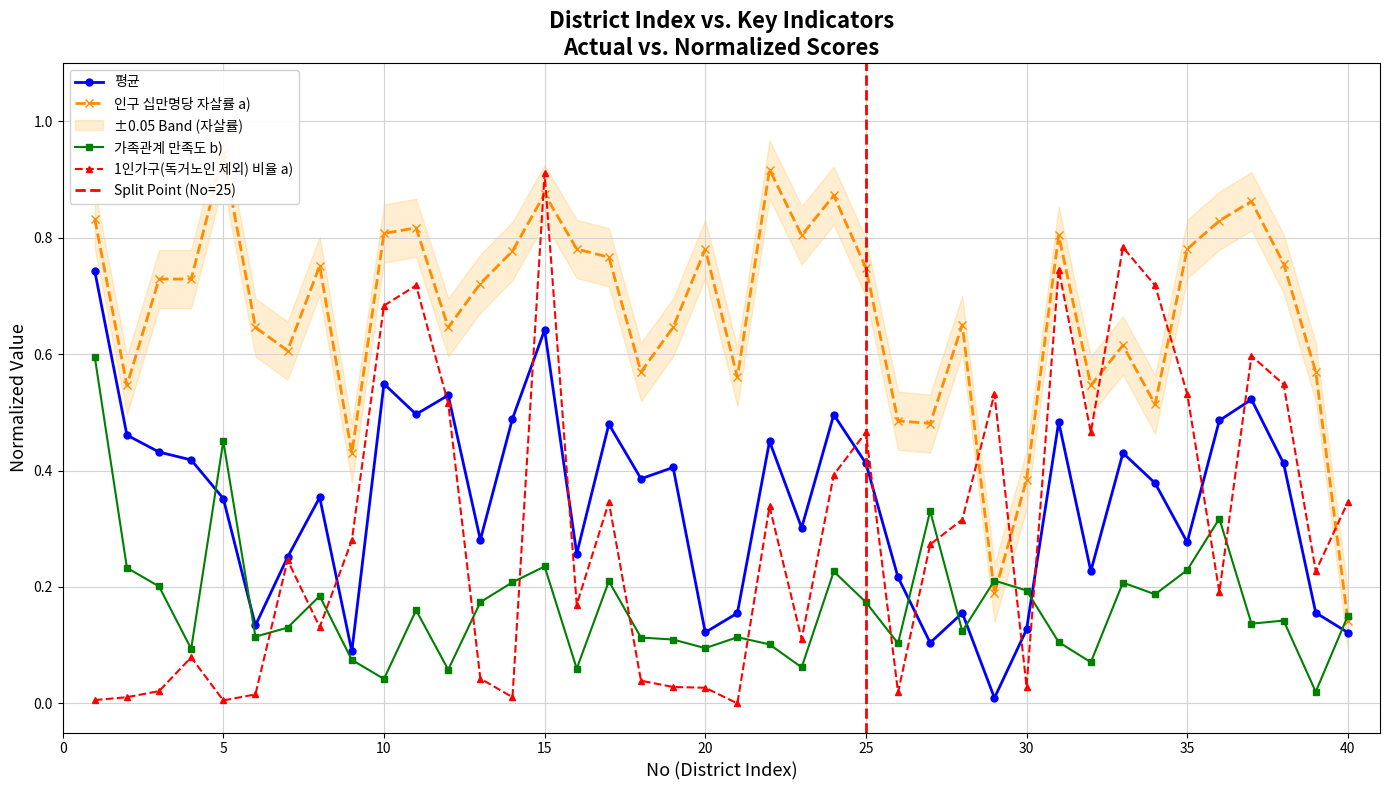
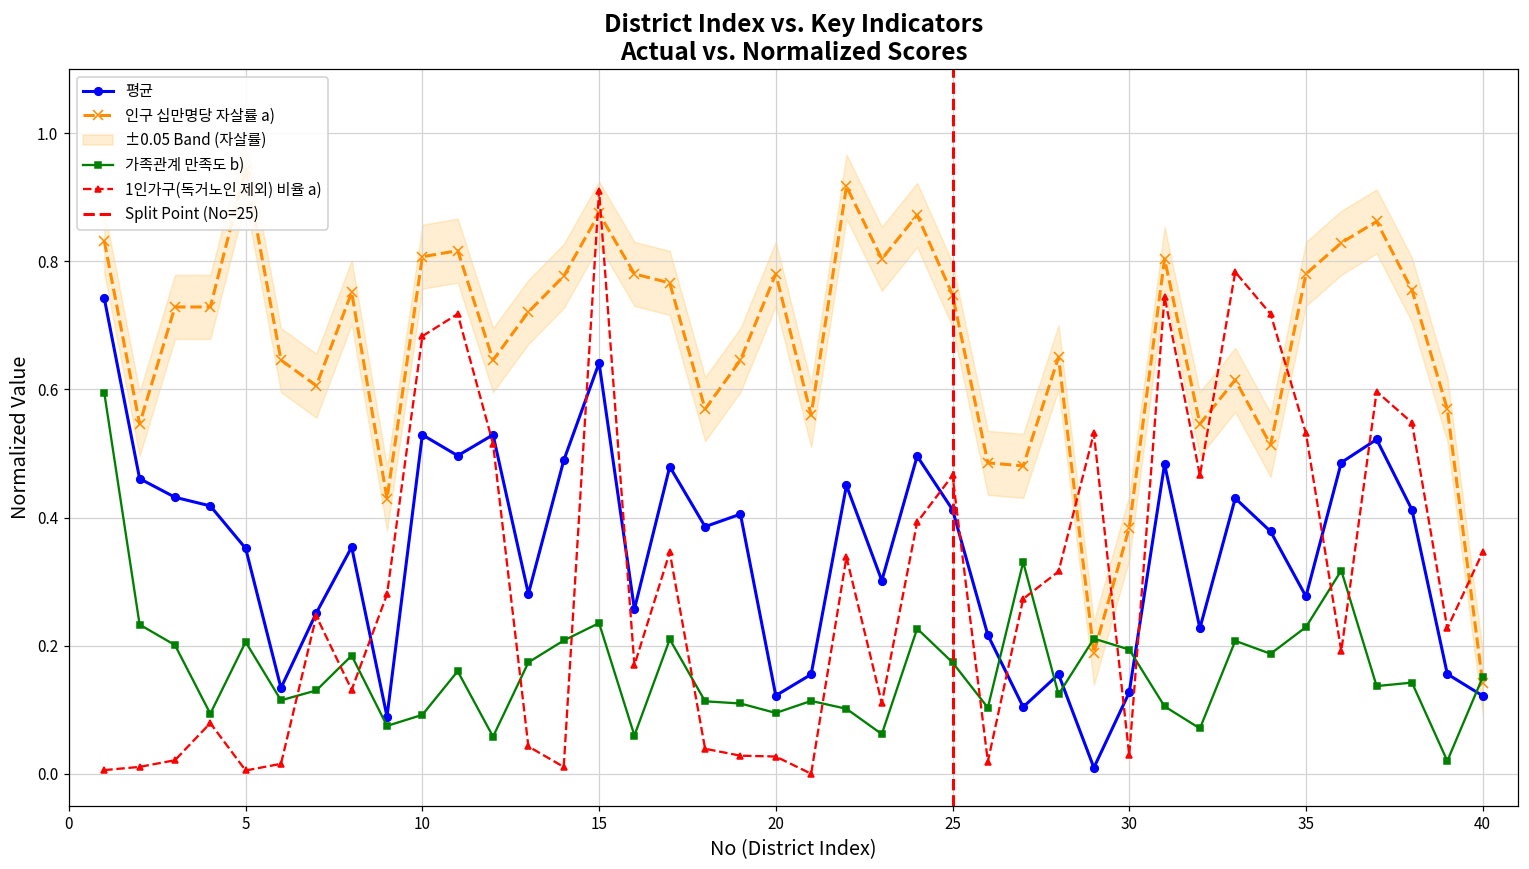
  {
    "평균": {
      "5": 0.35,
-     "10": 0.55,
+     "10": 0.53,
      "15": 0.64,
      "20": 0.12,
      "25": 0.41,
      "30": 0.13,
      "35": 0.28,
      "40": 0.12
    },
    "가족관계 만족도 b)": {
-     "5": 0.45,
-     "10": 0.04,
+     "5": 0.21,
+     "10": 0.09,
      "15": 0.24,
      "20": 0.09,
      "25": 0.17,
      "30": 0.19,
      "35": 0.23,
      "40": 0.15
    },
    "1인가구(독거노인 제외) 비율 a)": {
      "5": 0.01,
      "10": 0.68,
      "15": 0.91,
      "20": 0.03,
      "25": 0.47,
      "30": 0.03,
      "35": 0.53,
      "40": 0.35
    }
  }
